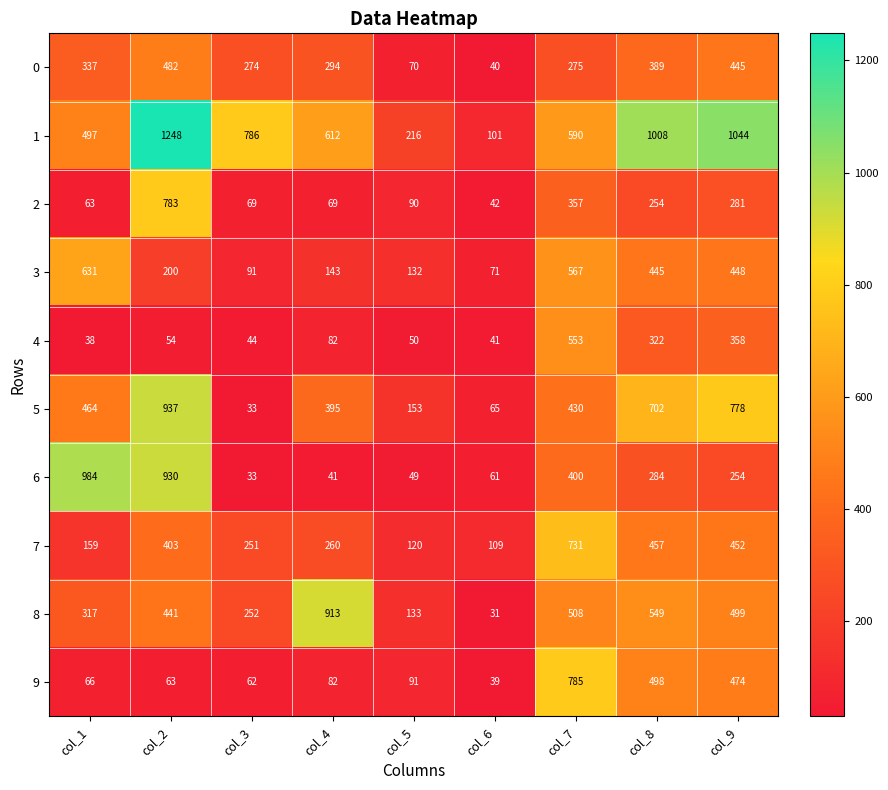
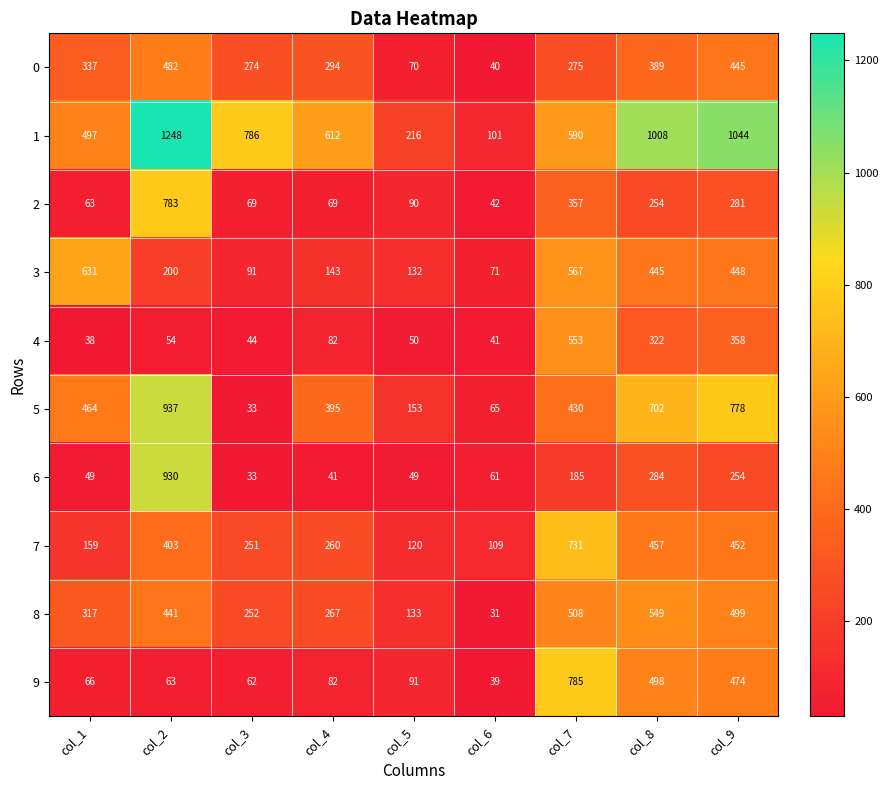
  {
    "0": {
      "col_1": 337,
      "col_2": 482,
      "col_3": 274,
      "col_4": 294,
      "col_5": 70,
      "col_6": 40,
      "col_7": 275,
      "col_8": 389,
      "col_9": 445
    },
    "1": {
      "col_1": 497,
      "col_2": 1248,
      "col_3": 786,
      "col_4": 612,
      "col_5": 216,
      "col_6": 101,
      "col_7": 590,
      "col_8": 1008,
      "col_9": 1044
    },
    "2": {
      "col_1": 63,
      "col_2": 783,
      "col_3": 69,
      "col_4": 69,
      "col_5": 90,
      "col_6": 42,
      "col_7": 357,
      "col_8": 254,
      "col_9": 281
    },
    "3": {
      "col_1": 631,
      "col_2": 200,
      "col_3": 91,
      "col_4": 143,
      "col_5": 132,
      "col_6": 71,
      "col_7": 567,
      "col_8": 445,
      "col_9": 448
    },
    "4": {
      "col_1": 38,
      "col_2": 54,
      "col_3": 44,
      "col_4": 82,
      "col_5": 50,
      "col_6": 41,
      "col_7": 553,
      "col_8": 322,
      "col_9": 358
    },
    "5": {
      "col_1": 464,
      "col_2": 937,
      "col_3": 33,
      "col_4": 395,
      "col_5": 153,
      "col_6": 65,
      "col_7": 430,
      "col_8": 702,
      "col_9": 778
    },
    "6": {
-     "col_1": 984,
+     "col_1": 49,
      "col_2": 930,
      "col_3": 33,
      "col_4": 41,
      "col_5": 49,
      "col_6": 61,
-     "col_7": 400,
+     "col_7": 185,
      "col_8": 284,
      "col_9": 254
    },
    "7": {
      "col_1": 159,
      "col_2": 403,
      "col_3": 251,
      "col_4": 260,
      "col_5": 120,
      "col_6": 109,
      "col_7": 731,
      "col_8": 457,
      "col_9": 452
    },
    "8": {
      "col_1": 317,
      "col_2": 441,
      "col_3": 252,
-     "col_4": 913,
+     "col_4": 267,
      "col_5": 133,
      "col_6": 31,
      "col_7": 508,
      "col_8": 549,
      "col_9": 499
    },
    "9": {
      "col_1": 66,
      "col_2": 63,
      "col_3": 62,
      "col_4": 82,
      "col_5": 91,
      "col_6": 39,
      "col_7": 785,
      "col_8": 498,
      "col_9": 474
    }
  }
